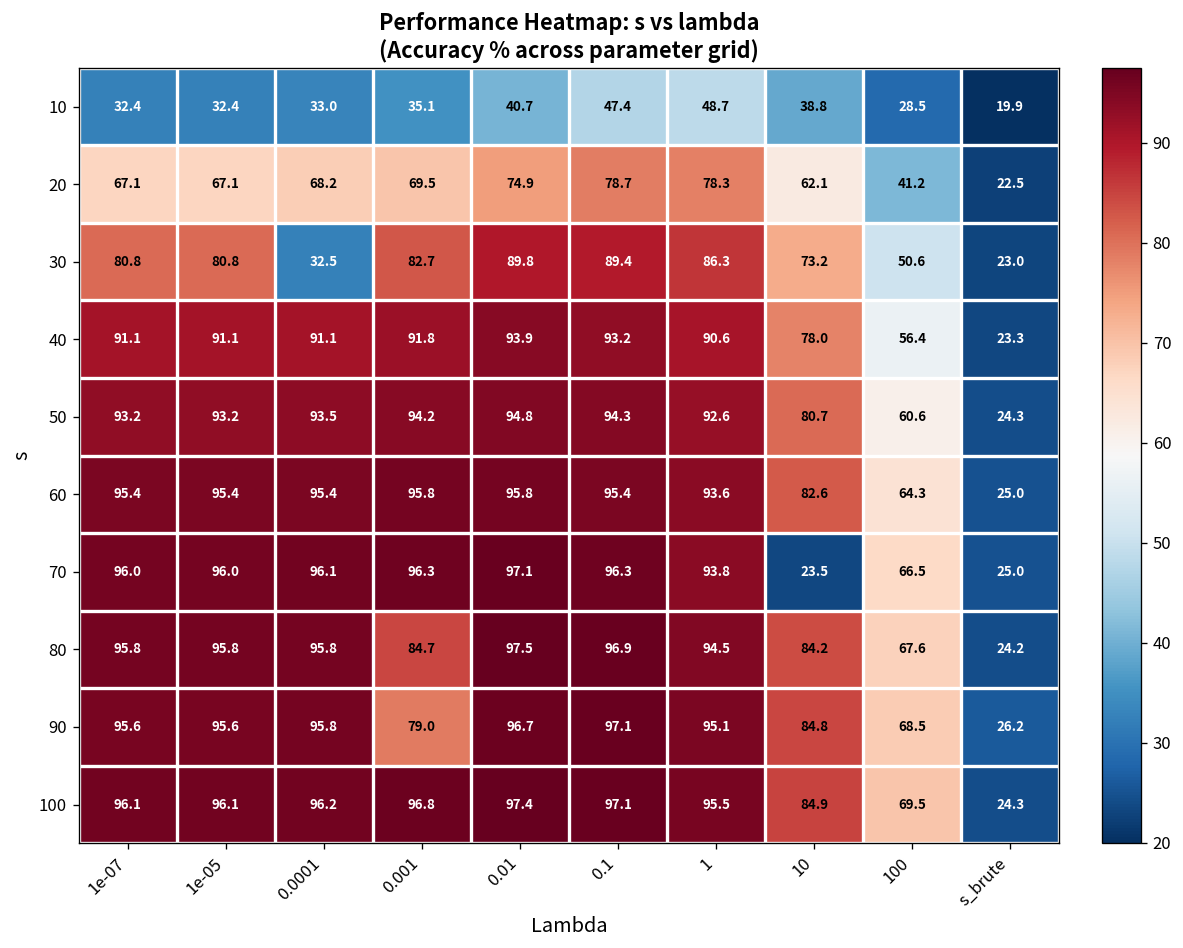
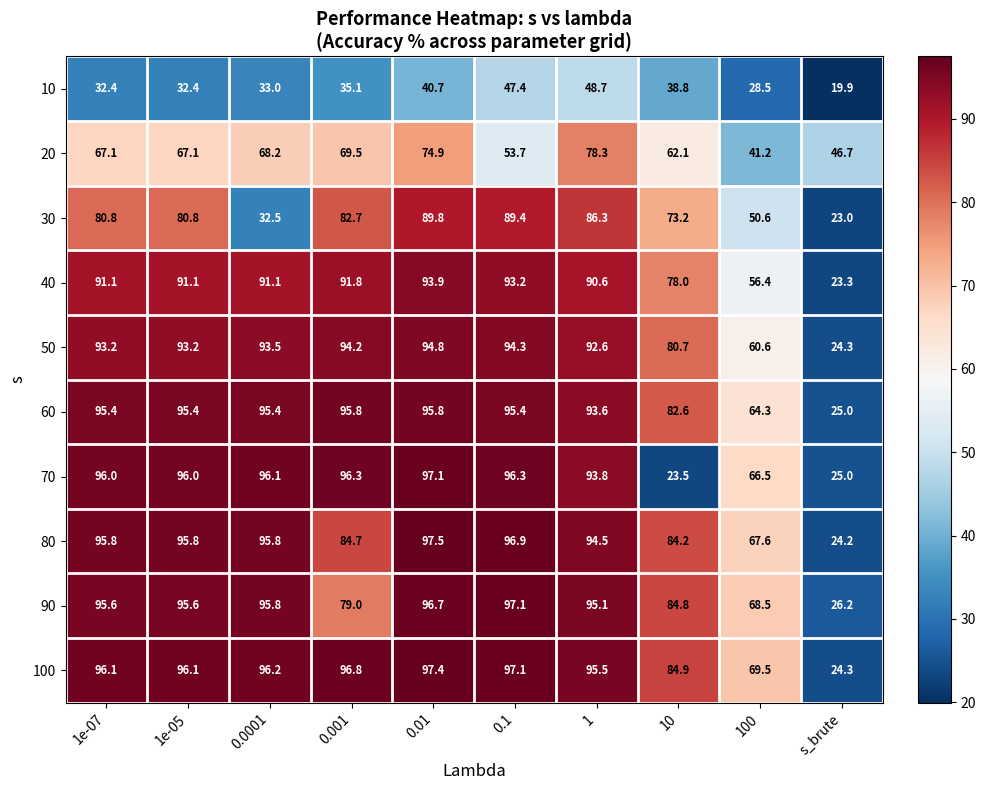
  {
    "10": {
      "1e-07": 32.4,
      "1e-05": 32.4,
      "0.0001": 33.0,
      "0.001": 35.1,
      "0.01": 40.7,
      "0.1": 47.4,
      "1": 48.7,
      "10": 38.8,
      "100": 28.5,
      "s_brute": 19.9
    },
    "20": {
      "1e-07": 67.1,
      "1e-05": 67.1,
      "0.0001": 68.2,
      "0.001": 69.5,
      "0.01": 74.9,
-     "0.1": 78.7,
+     "0.1": 53.7,
      "1": 78.3,
      "10": 62.1,
      "100": 41.2,
-     "s_brute": 22.5
+     "s_brute": 46.7
    },
    "30": {
      "1e-07": 80.8,
      "1e-05": 80.8,
      "0.0001": 32.5,
      "0.001": 82.7,
      "0.01": 89.8,
      "0.1": 89.4,
      "1": 86.3,
      "10": 73.2,
      "100": 50.6,
      "s_brute": 23.0
    },
    "40": {
      "1e-07": 91.1,
      "1e-05": 91.1,
      "0.0001": 91.1,
      "0.001": 91.8,
      "0.01": 93.9,
      "0.1": 93.2,
      "1": 90.6,
      "10": 78.0,
      "100": 56.4,
      "s_brute": 23.3
    },
    "50": {
      "1e-07": 93.2,
      "1e-05": 93.2,
      "0.0001": 93.5,
      "0.001": 94.2,
      "0.01": 94.8,
      "0.1": 94.3,
      "1": 92.6,
      "10": 80.7,
      "100": 60.6,
      "s_brute": 24.3
    },
    "60": {
      "1e-07": 95.4,
      "1e-05": 95.4,
      "0.0001": 95.4,
      "0.001": 95.8,
      "0.01": 95.8,
      "0.1": 95.4,
      "1": 93.6,
      "10": 82.6,
      "100": 64.3,
      "s_brute": 25.0
    },
    "70": {
      "1e-07": 96.0,
      "1e-05": 96.0,
      "0.0001": 96.1,
      "0.001": 96.3,
      "0.01": 97.1,
      "0.1": 96.3,
      "1": 93.8,
      "10": 23.5,
      "100": 66.5,
      "s_brute": 25.0
    },
    "80": {
      "1e-07": 95.8,
      "1e-05": 95.8,
      "0.0001": 95.8,
      "0.001": 84.7,
      "0.01": 97.5,
      "0.1": 96.9,
      "1": 94.5,
      "10": 84.2,
      "100": 67.6,
      "s_brute": 24.2
    },
    "90": {
      "1e-07": 95.6,
      "1e-05": 95.6,
      "0.0001": 95.8,
      "0.001": 79.0,
      "0.01": 96.7,
      "0.1": 97.1,
      "1": 95.1,
      "10": 84.8,
      "100": 68.5,
      "s_brute": 26.2
    },
    "100": {
      "1e-07": 96.1,
      "1e-05": 96.1,
      "0.0001": 96.2,
      "0.001": 96.8,
      "0.01": 97.4,
      "0.1": 97.1,
      "1": 95.5,
      "10": 84.9,
      "100": 69.5,
      "s_brute": 24.3
    }
  }
